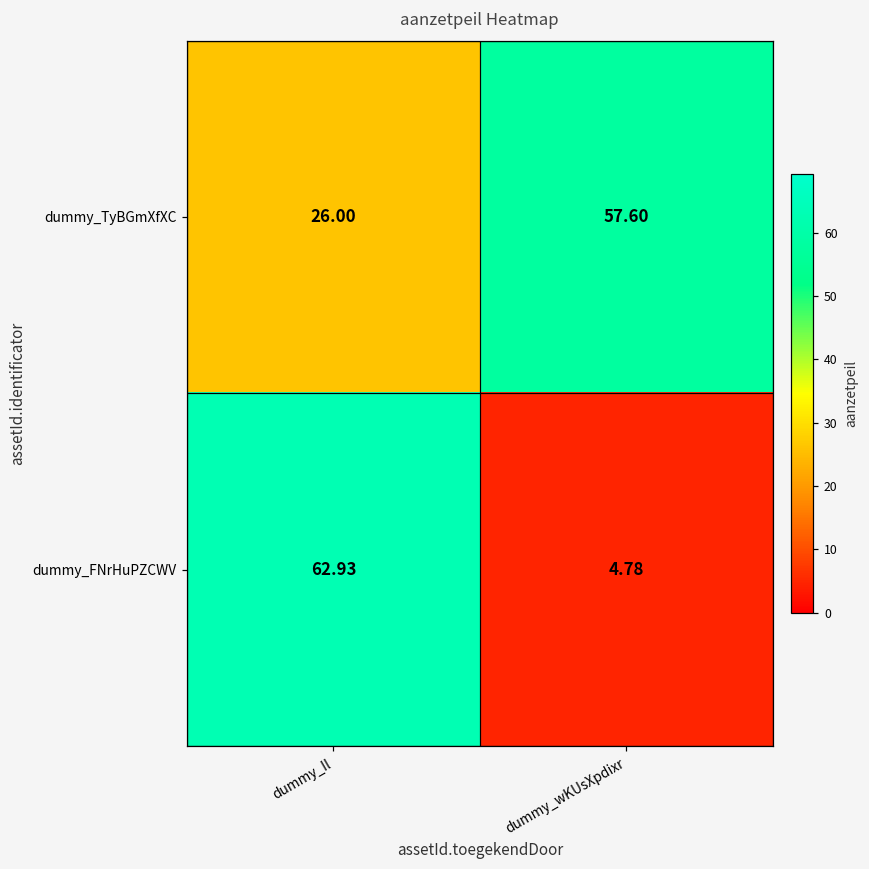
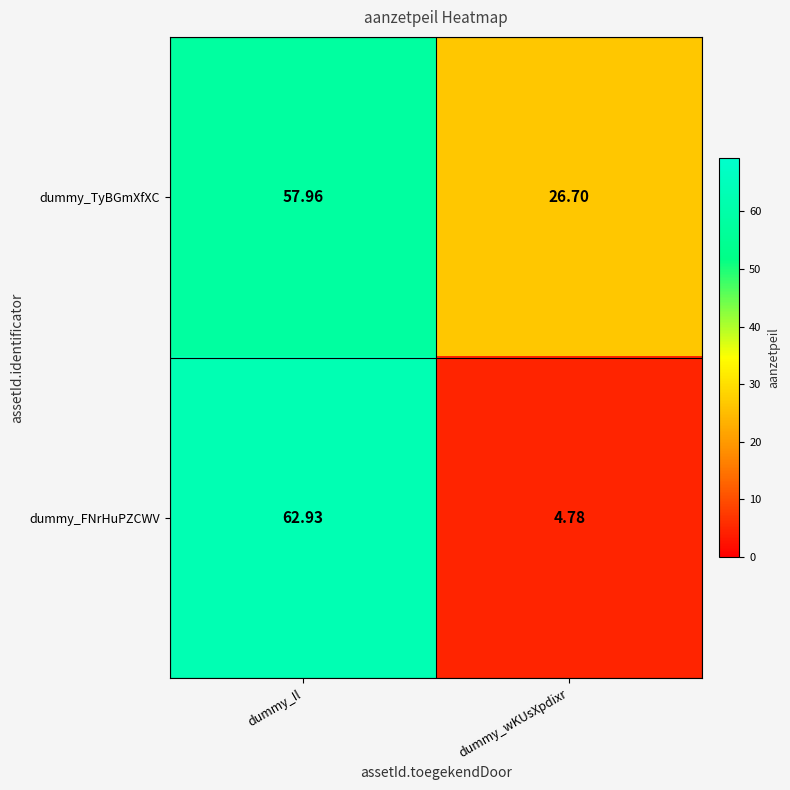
  {
    "dummy_TyBGmXfXC": {
-     "dummy_Il": 26.00,
-     "dummy_wKUsXpdixr": 57.60
+     "dummy_Il": 57.96,
+     "dummy_wKUsXpdixr": 26.70
    },
    "dummy_FNrHuPZCWV": {
      "dummy_Il": 62.93,
      "dummy_wKUsXpdixr": 4.78
    }
  }
